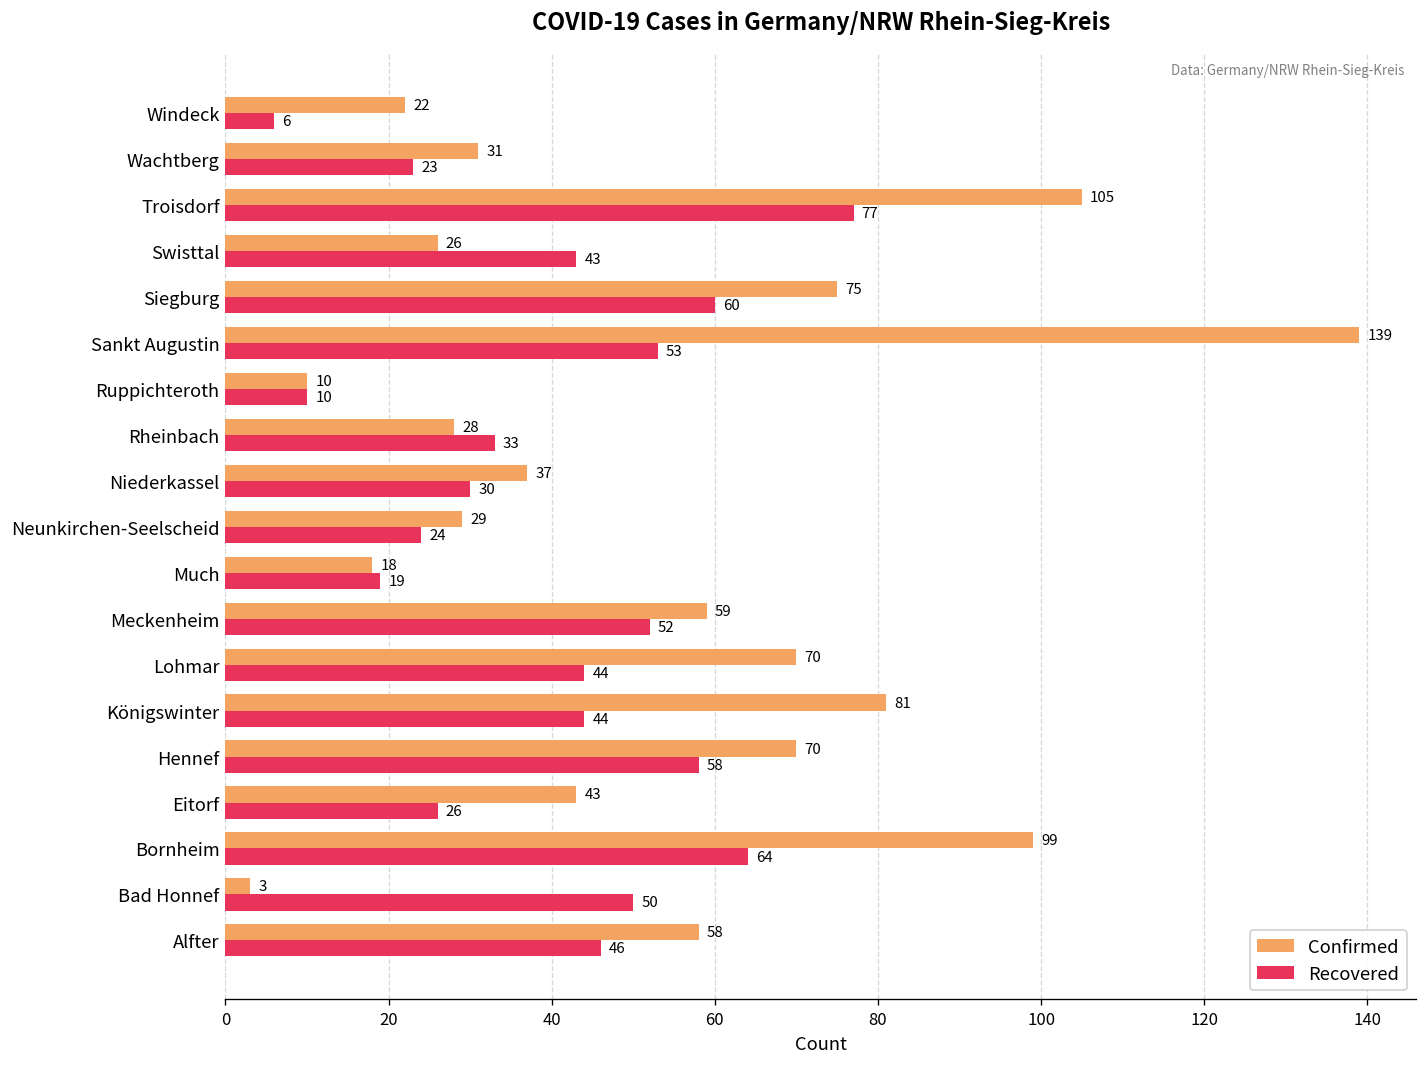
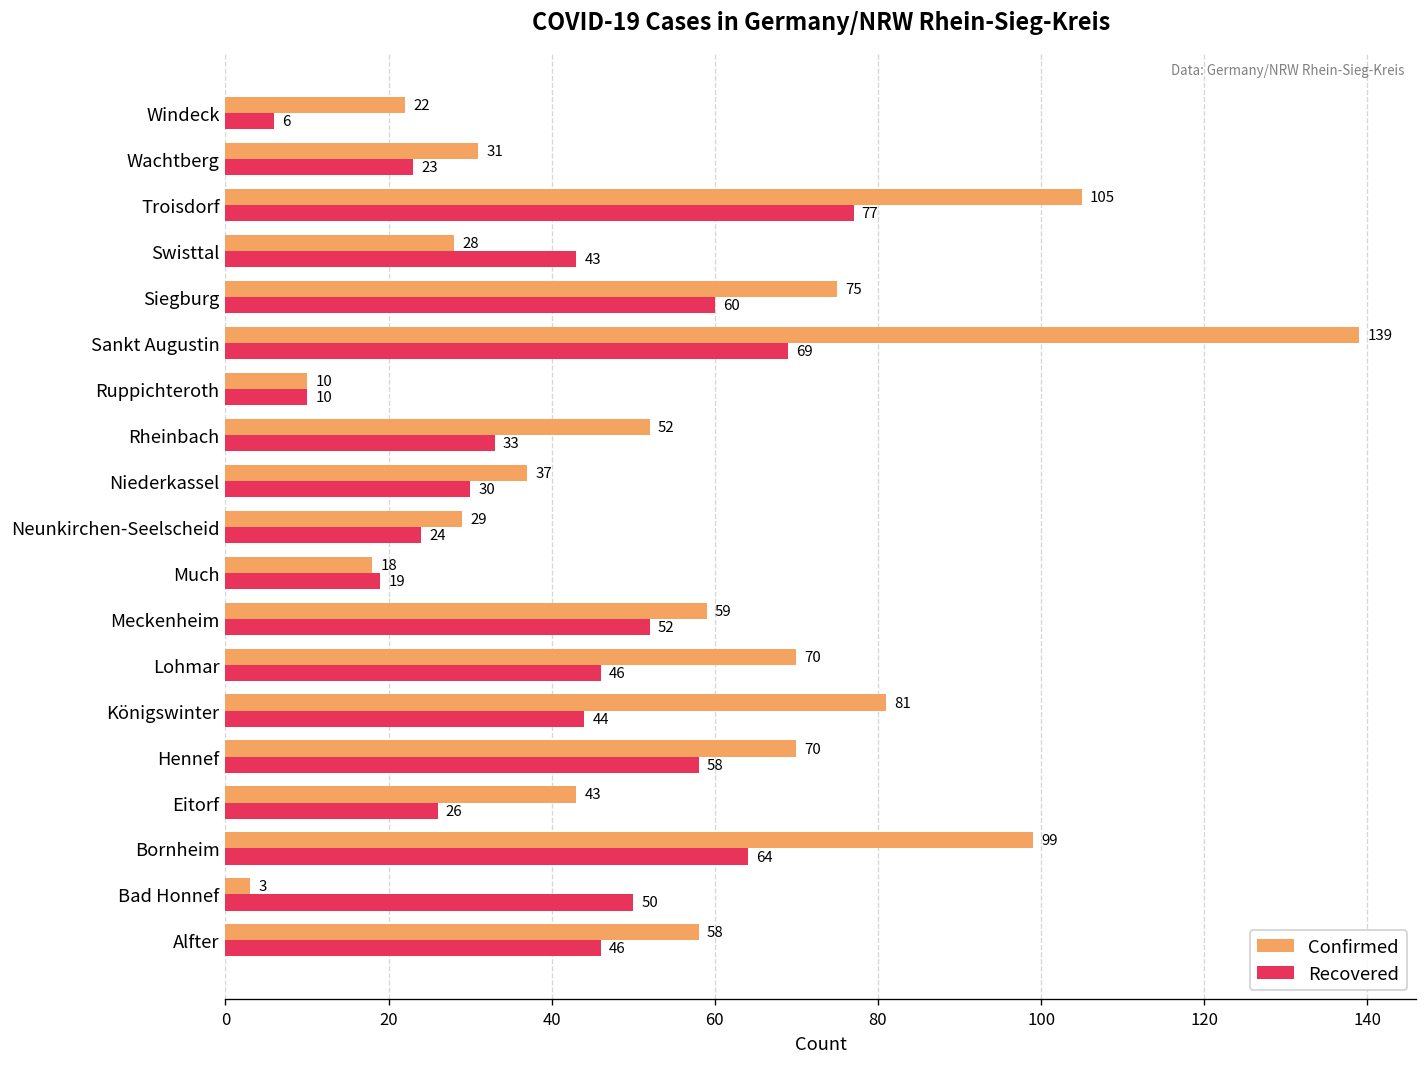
  {
    "Confirmed": {
      "Windeck": 22,
      "Wachtberg": 31,
      "Troisdorf": 105,
-     "Swisttal": 26,
+     "Swisttal": 28,
      "Siegburg": 75,
      "Sankt Augustin": 139,
      "Ruppichteroth": 10,
-     "Rheinbach": 28,
+     "Rheinbach": 52,
      "Niederkassel": 37,
      "Neunkirchen-Seelscheid": 29,
      "Much": 18,
      "Meckenheim": 59,
      "Lohmar": 70,
      "Königswinter": 81,
      "Hennef": 70,
      "Eitorf": 43,
      "Bornheim": 99,
      "Bad Honnef": 3,
      "Alfter": 58
    },
    "Recovered": {
      "Windeck": 6,
      "Wachtberg": 23,
      "Troisdorf": 77,
      "Swisttal": 43,
      "Siegburg": 60,
-     "Sankt Augustin": 53,
+     "Sankt Augustin": 69,
      "Ruppichteroth": 10,
      "Rheinbach": 33,
      "Niederkassel": 30,
      "Neunkirchen-Seelscheid": 24,
      "Much": 19,
      "Meckenheim": 52,
-     "Lohmar": 44,
+     "Lohmar": 46,
      "Königswinter": 44,
      "Hennef": 58,
      "Eitorf": 26,
      "Bornheim": 64,
      "Bad Honnef": 50,
      "Alfter": 46
    }
  }
